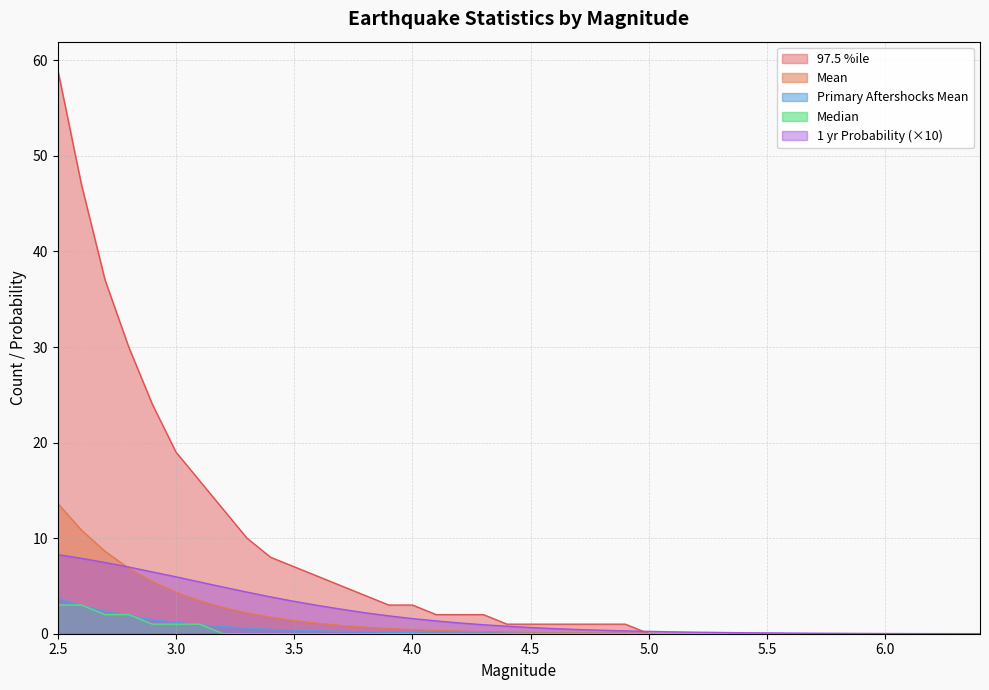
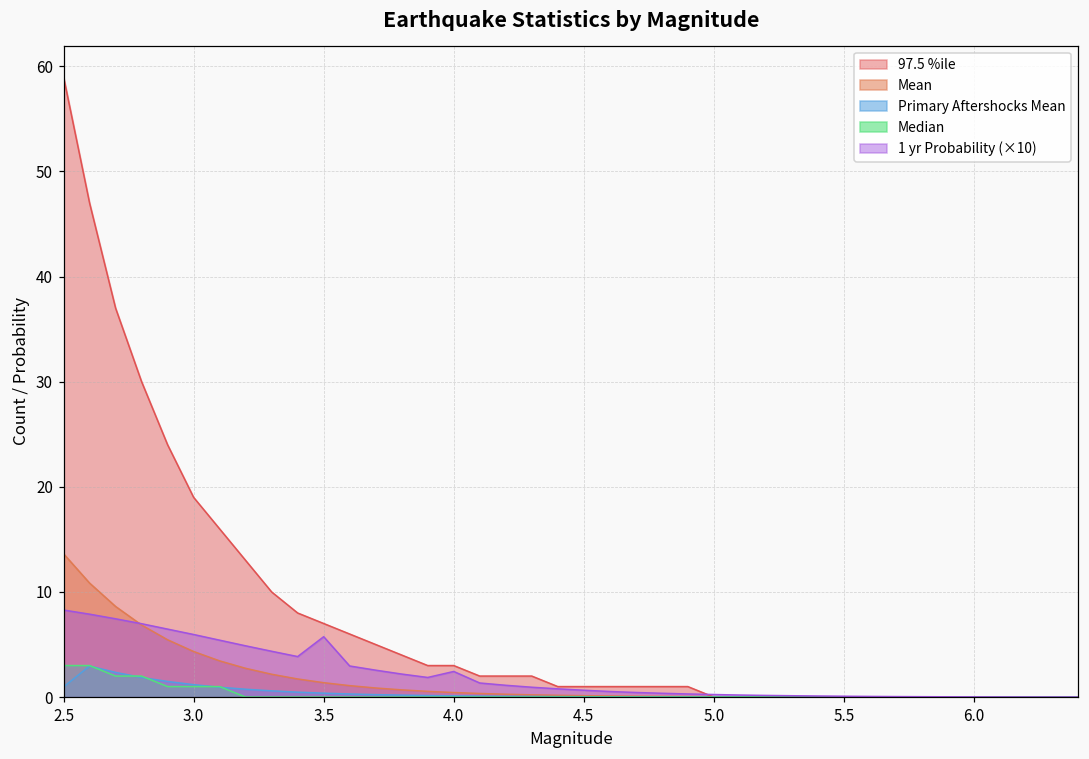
  {
    "Primary Aftershocks Mean": {
-     "2.5": 4,
+     "2.5": 1,
      "3.5": 0
    },
    "Median": {
      "2.5": 3,
      "3.5": 0
    },
    "1 yr Probability (×10)": {
      "2.5": 8,
      "3.0": 6,
-     "3.5": 3,
-     "4.0": 1.6,
+     "3.5": 6,
+     "4.0": 2.4,
      "4.5": 1
    }
  }
